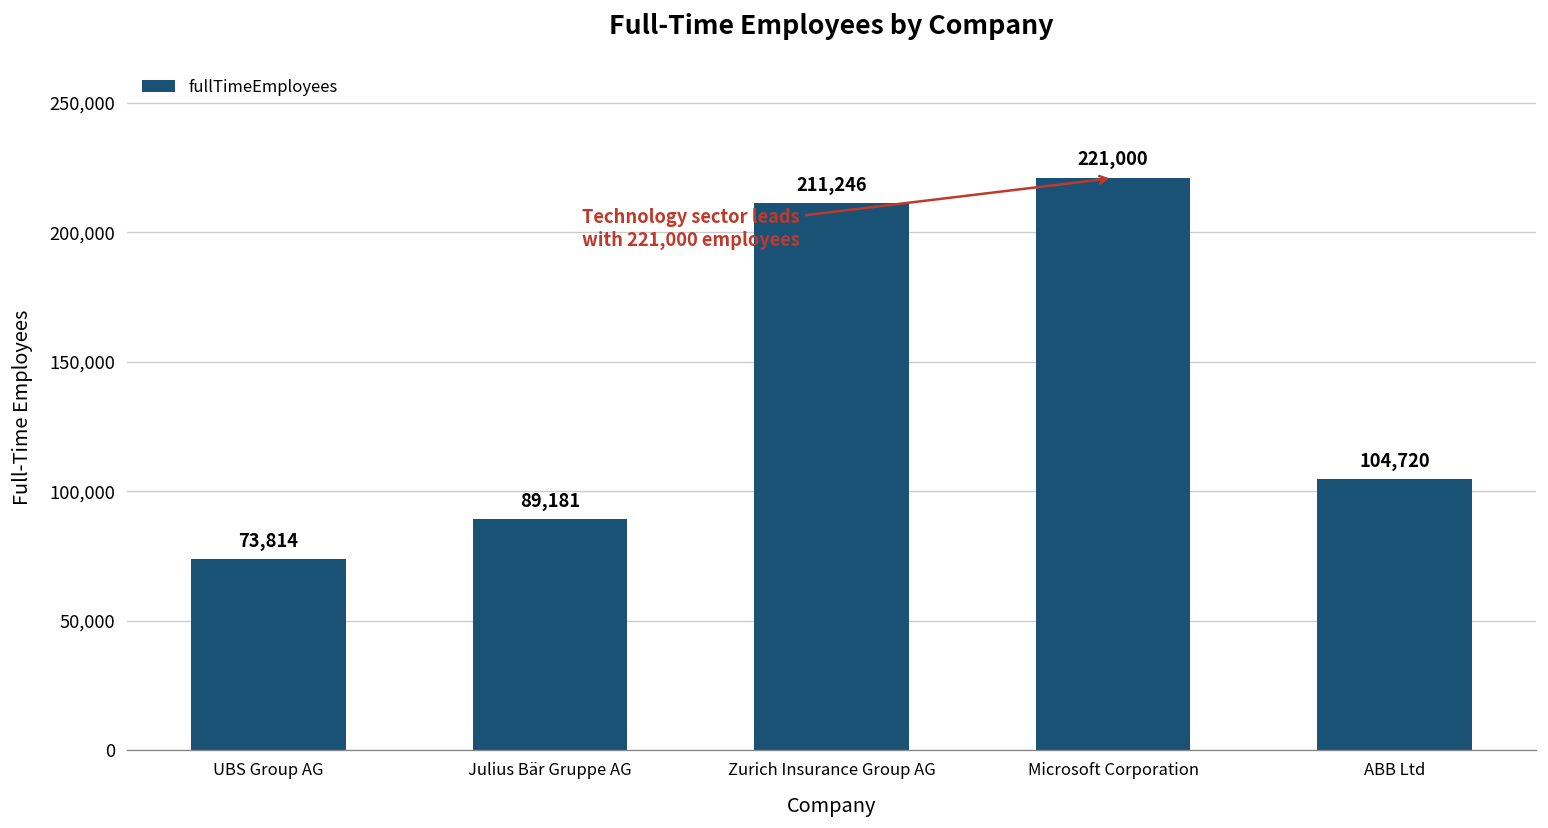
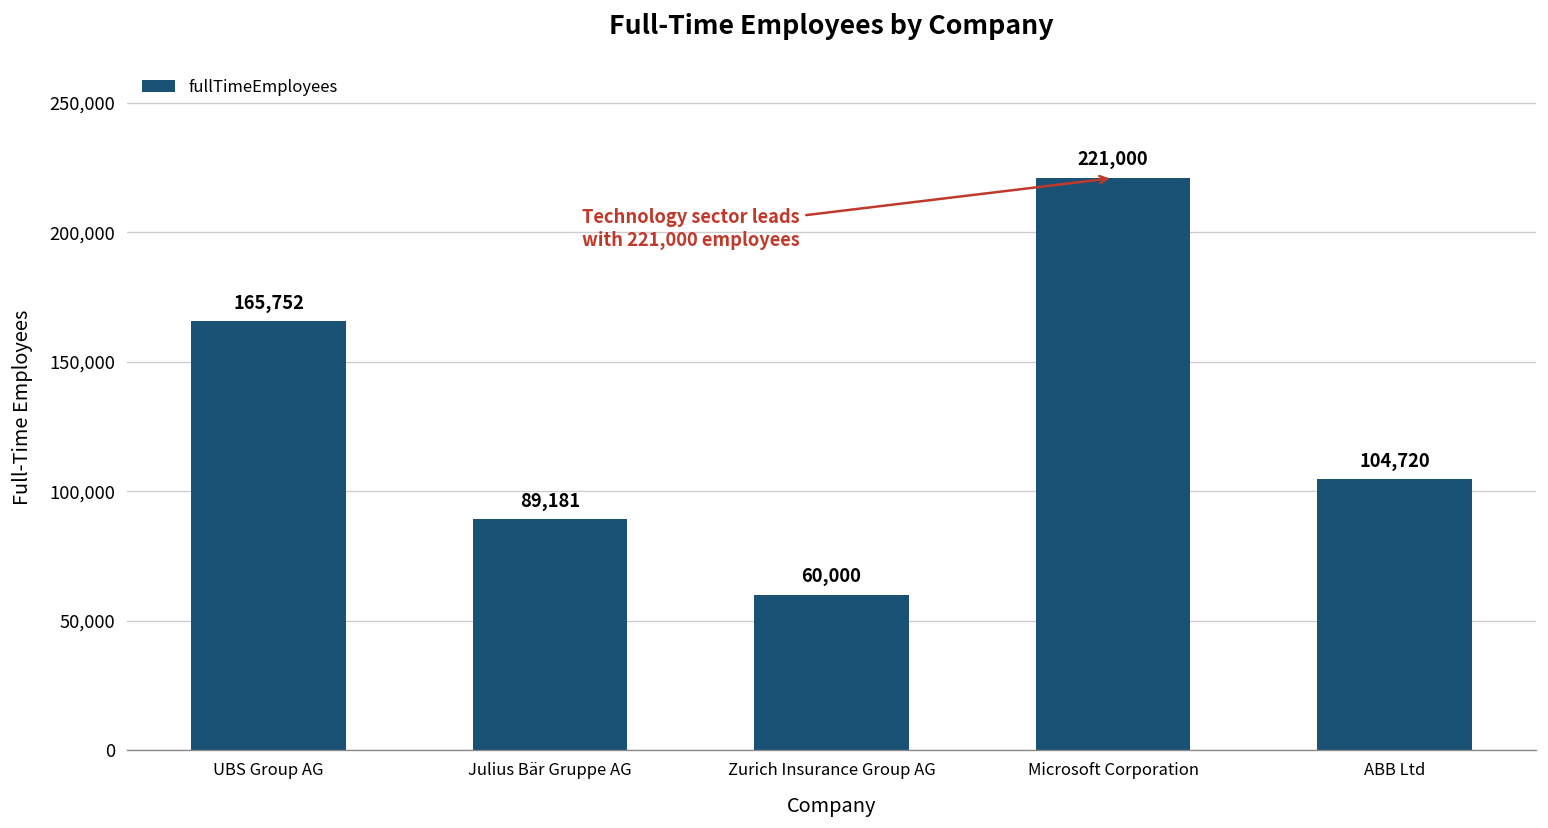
  {
-   "UBS Group AG": "73,814",
+   "UBS Group AG": "165,752",
    "Julius Bär Gruppe AG": "89,181",
-   "Zurich Insurance Group AG": "211,246",
+   "Zurich Insurance Group AG": "60,000",
    "Microsoft Corporation": "221,000",
    "ABB Ltd": "104,720"
  }
